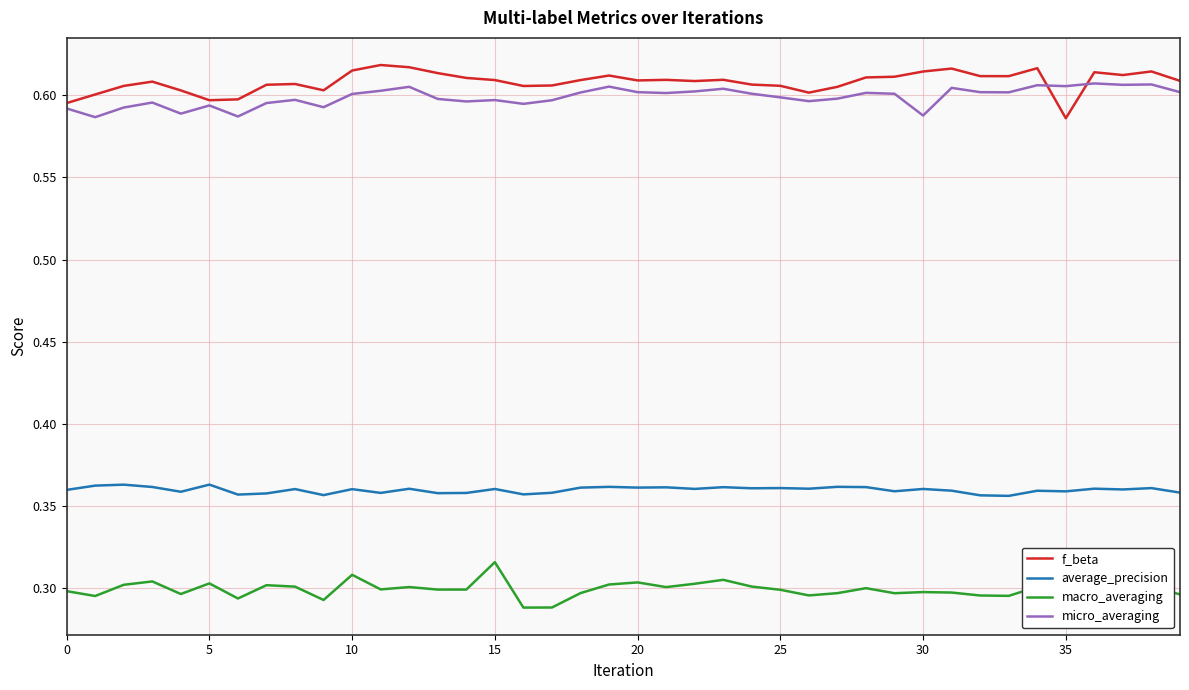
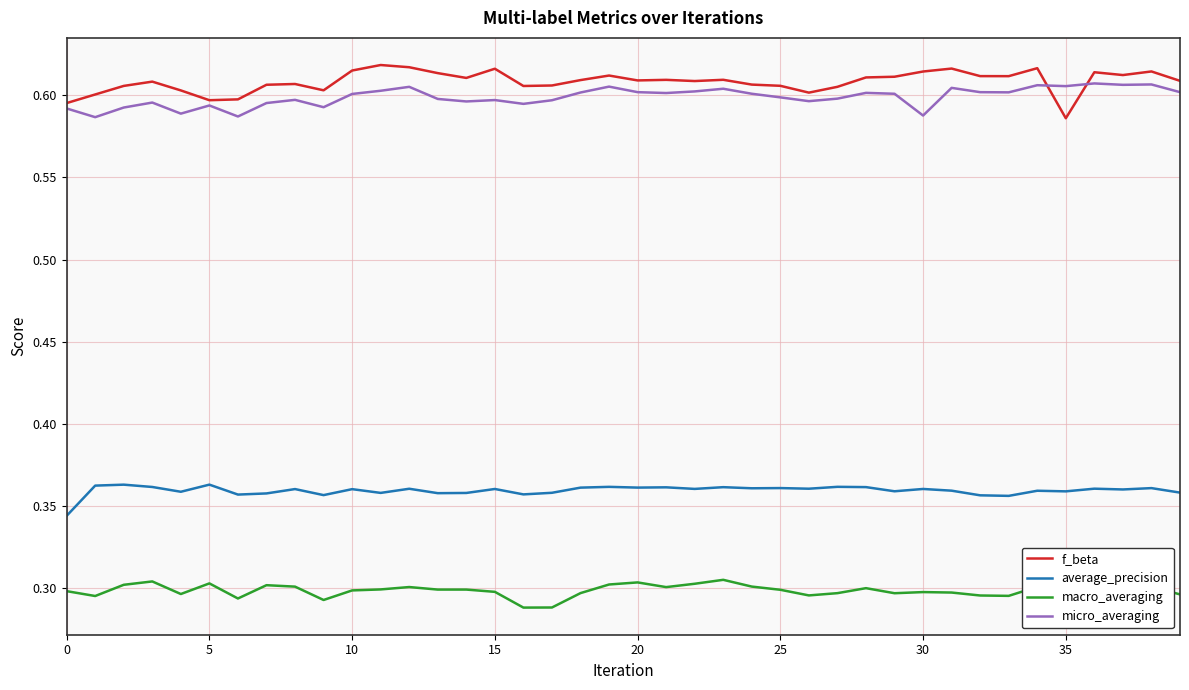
  {
    "f_beta": {
      "0": 0.595,
      "5": 0.597,
      "10": 0.615,
-     "15": 0.609,
+     "15": 0.616,
      "20": 0.609,
      "25": 0.606,
      "30": 0.615,
      "35": 0.586
    },
    "average_precision": {
-     "0": 0.360,
+     "0": 0.344,
      "5": 0.363,
      "10": 0.360,
      "15": 0.360,
      "20": 0.361,
      "25": 0.361,
      "30": 0.360,
      "35": 0.359
    },
    "macro_averaging": {
      "0": 0.298,
      "5": 0.303,
-     "10": 0.308,
-     "15": 0.316,
+     "10": 0.298,
+     "15": 0.298,
      "20": 0.303,
      "25": 0.299,
      "30": 0.297
    },
    "micro_averaging": {
      "0": 0.592,
      "5": 0.594,
      "10": 0.601,
      "15": 0.597,
      "20": 0.602,
      "25": 0.599,
      "30": 0.588,
      "35": 0.606
    }
  }
